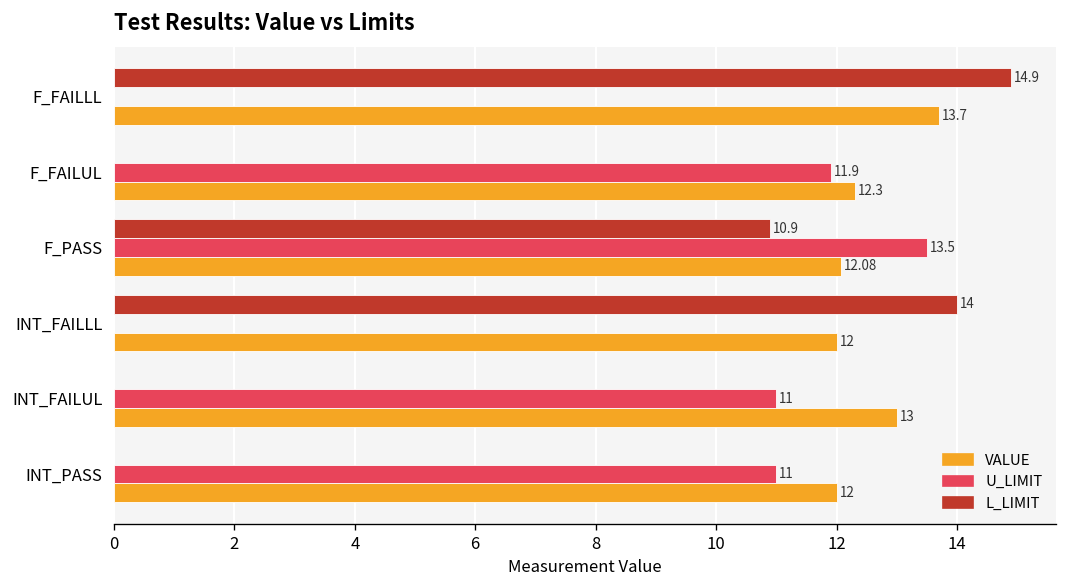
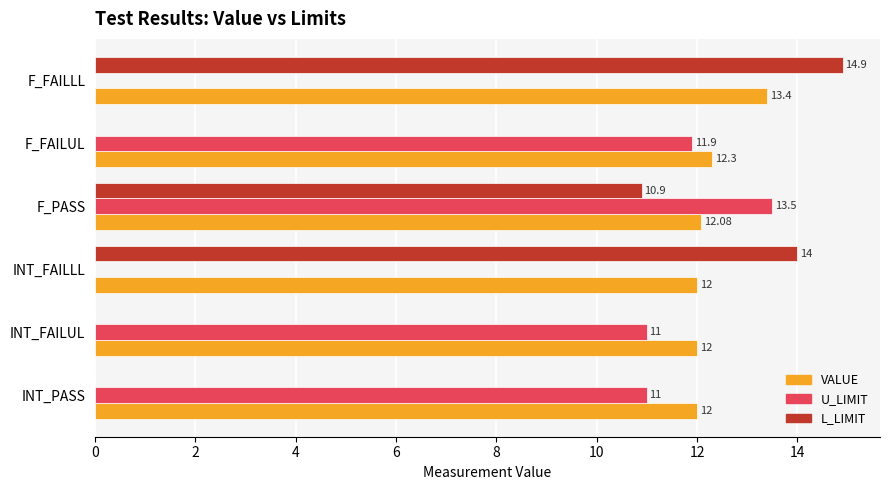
  {
    "VALUE": {
-     "F_FAILLL": 13.7,
+     "F_FAILLL": 13.4,
      "F_FAILUL": 12.3,
      "F_PASS": 12.08,
      "INT_FAILLL": 12,
-     "INT_FAILUL": 13,
+     "INT_FAILUL": 12,
      "INT_PASS": 12
    },
    "U_LIMIT": {
      "F_FAILUL": 11.9,
      "F_PASS": 13.5,
      "INT_FAILUL": 11,
      "INT_PASS": 11
    },
    "L_LIMIT": {
      "F_FAILLL": 14.9,
      "F_PASS": 10.9,
      "INT_FAILLL": 14
    }
  }
